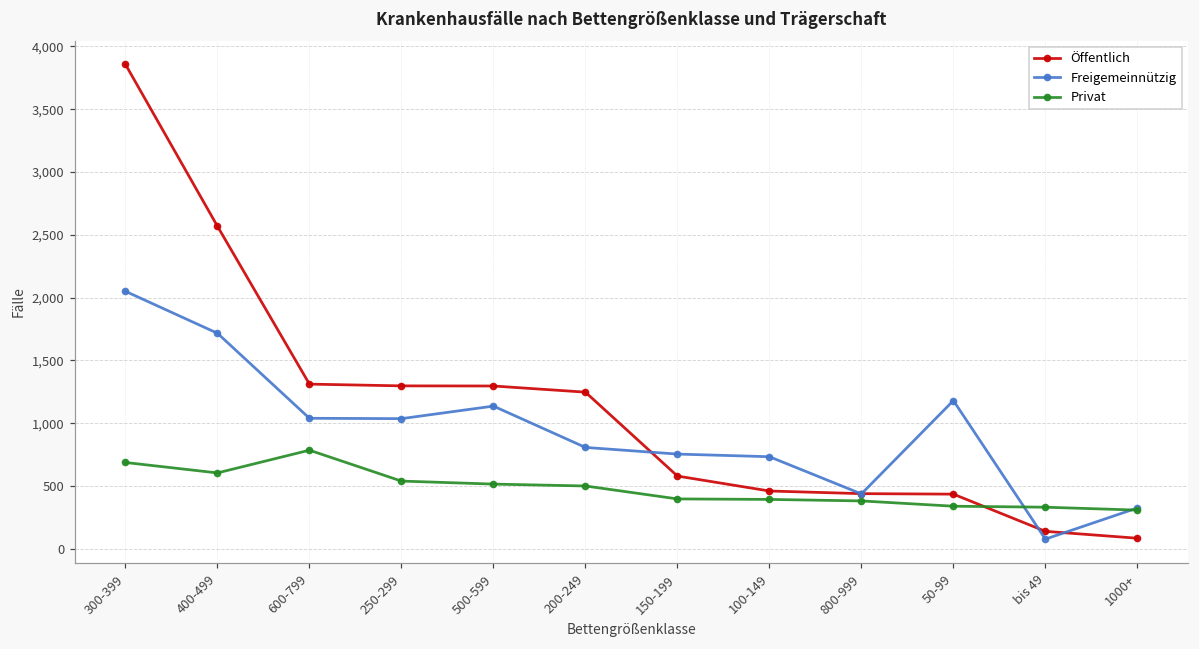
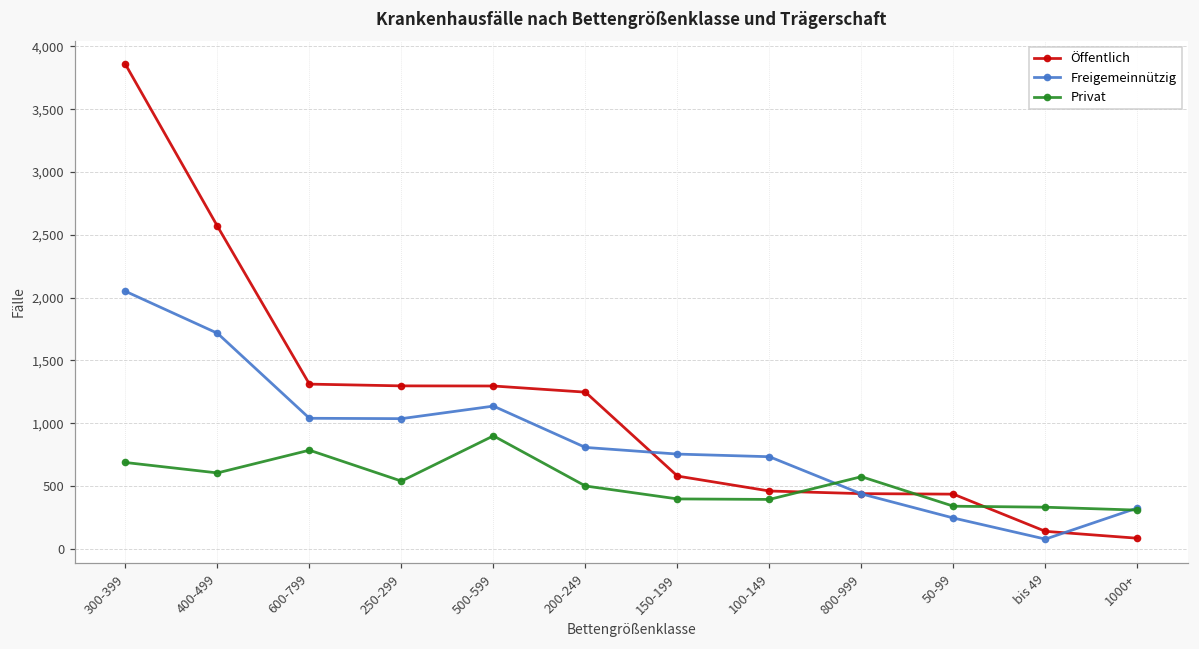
  {
    "Öffentlich": {
      "300-399": "3,860",
      "400-499": "2,570",
      "600-799": "1,310",
      "250-299": "1,300",
      "500-599": "1,300",
      "200-249": "1,250",
      "150-199": "580",
      "100-149": "460",
      "50-99": "440",
      "bis 49": "140",
      "1000+": "90"
    },
    "Freigemeinnützig": {
      "300-399": "2,050",
      "400-499": "1,720",
      "600-799": "1,040",
      "250-299": "1,040",
      "500-599": "1,140",
      "200-249": "810",
      "150-199": "760",
      "100-149": "730",
-     "50-99": "1,180",
+     "50-99": "250",
      "bis 49": "80"
    },
    "Privat": {
      "300-399": "690",
      "400-499": "610",
      "600-799": "790",
      "250-299": "540",
-     "500-599": "520",
+     "500-599": "900",
      "200-249": "500",
      "150-199": "400",
      "100-149": "390",
-     "800-999": "380",
+     "800-999": "580",
      "50-99": "340",
      "bis 49": "330"
    }
  }
